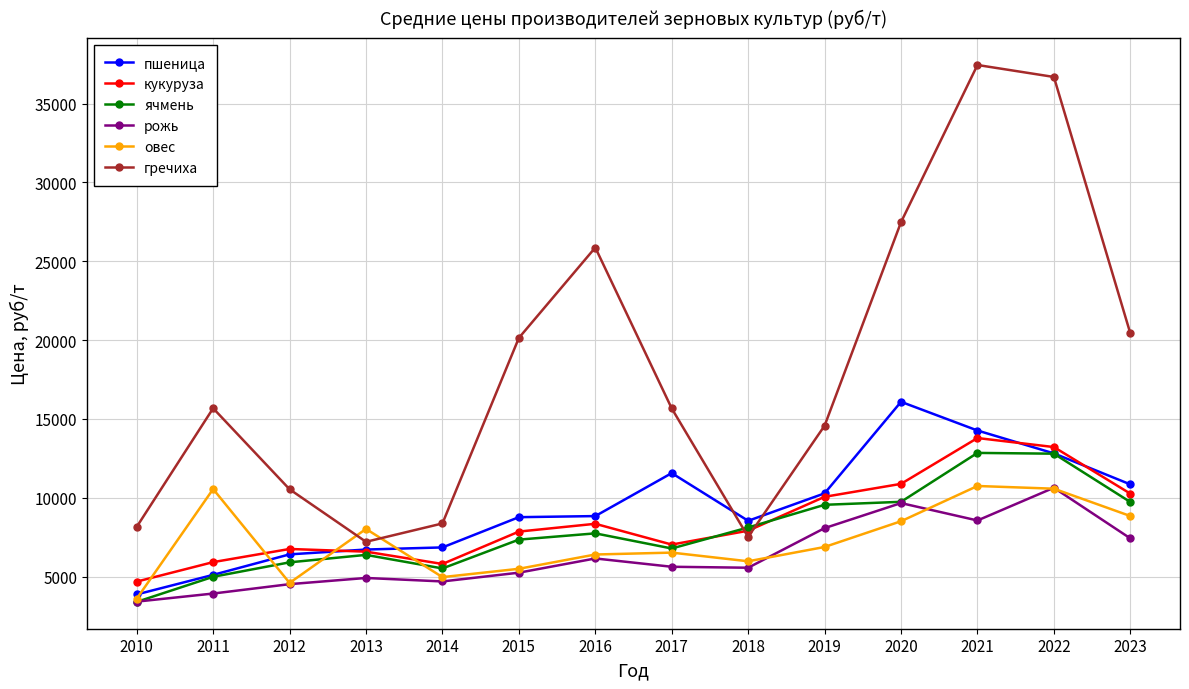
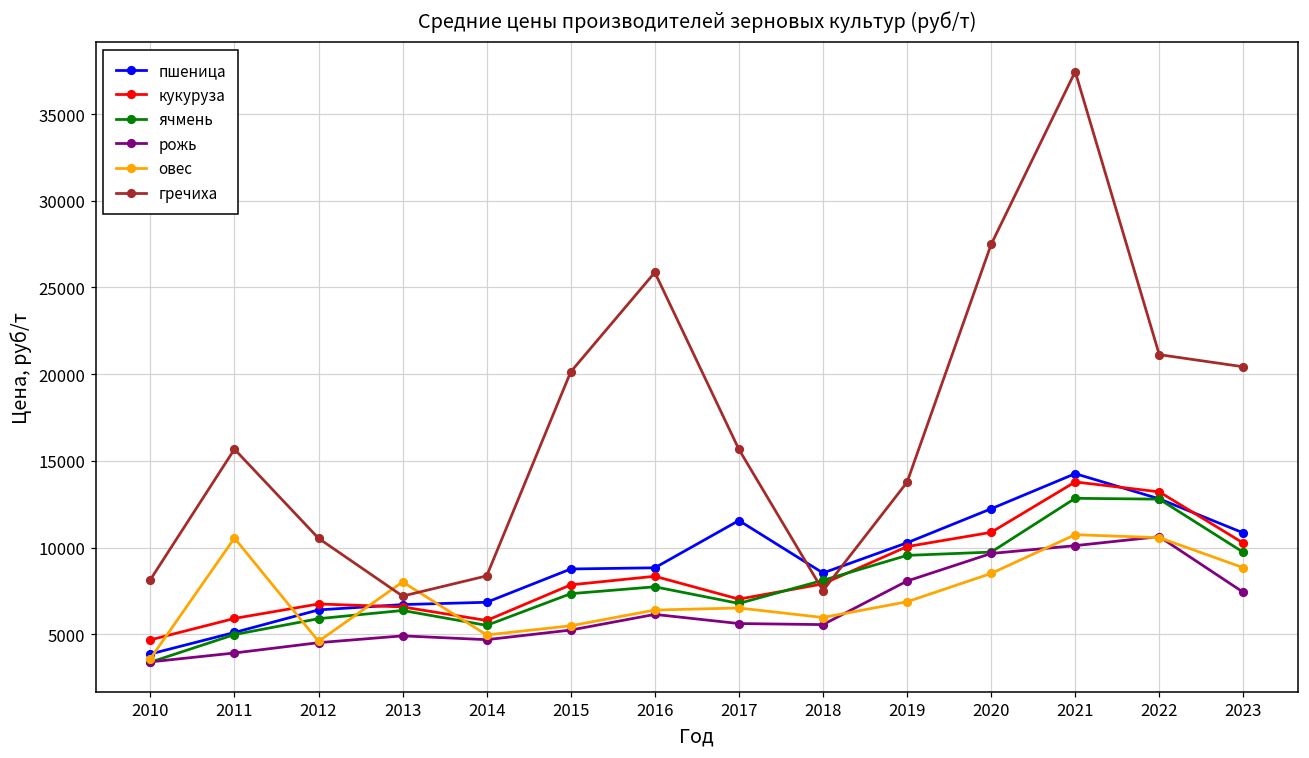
  {
    "пшеница": {
      "2010": 3900,
      "2012": 6400,
      "2014": 6800,
      "2015": 8800,
      "2016": 8800,
      "2017": 11600,
      "2018": 8500,
      "2019": 10300,
-     "2020": 16100,
+     "2020": 12200,
      "2021": 14300,
      "2023": 10800
    },
    "кукуруза": {
      "2010": 4700,
      "2011": 5900,
      "2012": 6800,
      "2014": 5800,
      "2015": 7900,
      "2016": 8300,
      "2017": 7000,
      "2018": 7900,
      "2019": 10100,
      "2020": 10900,
      "2021": 13800,
      "2022": 13200,
      "2023": 10300
    },
    "ячмень": {
      "2012": 5900,
      "2013": 6400,
      "2014": 5500,
      "2015": 7300,
      "2016": 7700,
      "2017": 6800,
      "2018": 8100,
      "2019": 9600,
      "2021": 12800,
      "2023": 9700
    },
    "рожь": {
      "2011": 3900,
      "2013": 4900,
      "2014": 4700,
      "2015": 5200,
      "2016": 6100,
      "2017": 5600,
      "2018": 5600,
      "2019": 8100,
-     "2021": 8600,
+     "2021": 10100,
      "2023": 7400
    },
    "овес": {
      "2010": 3600,
      "2011": 10600,
      "2013": 8000,
      "2014": 5000,
      "2015": 5500,
      "2016": 6400,
      "2017": 6500,
      "2018": 6000,
      "2019": 6900,
      "2020": 8500,
      "2021": 10700,
      "2023": 8800
    },
    "гречиха": {
      "2010": 8200,
      "2011": 15700,
      "2012": 10500,
      "2013": 7200,
      "2014": 8400,
      "2015": 20100,
      "2016": 25900,
      "2017": 15700,
      "2018": 7500,
-     "2019": 14600,
+     "2019": 13800,
      "2020": 27500,
      "2021": 37500,
-     "2022": 36700,
+     "2022": 21100,
      "2023": 20400
    }
  }
